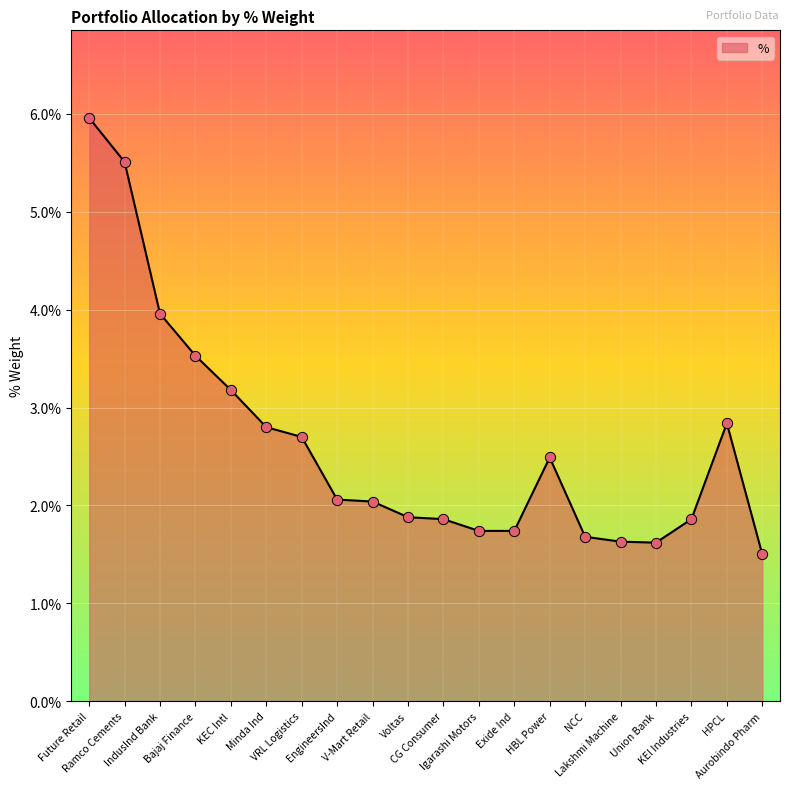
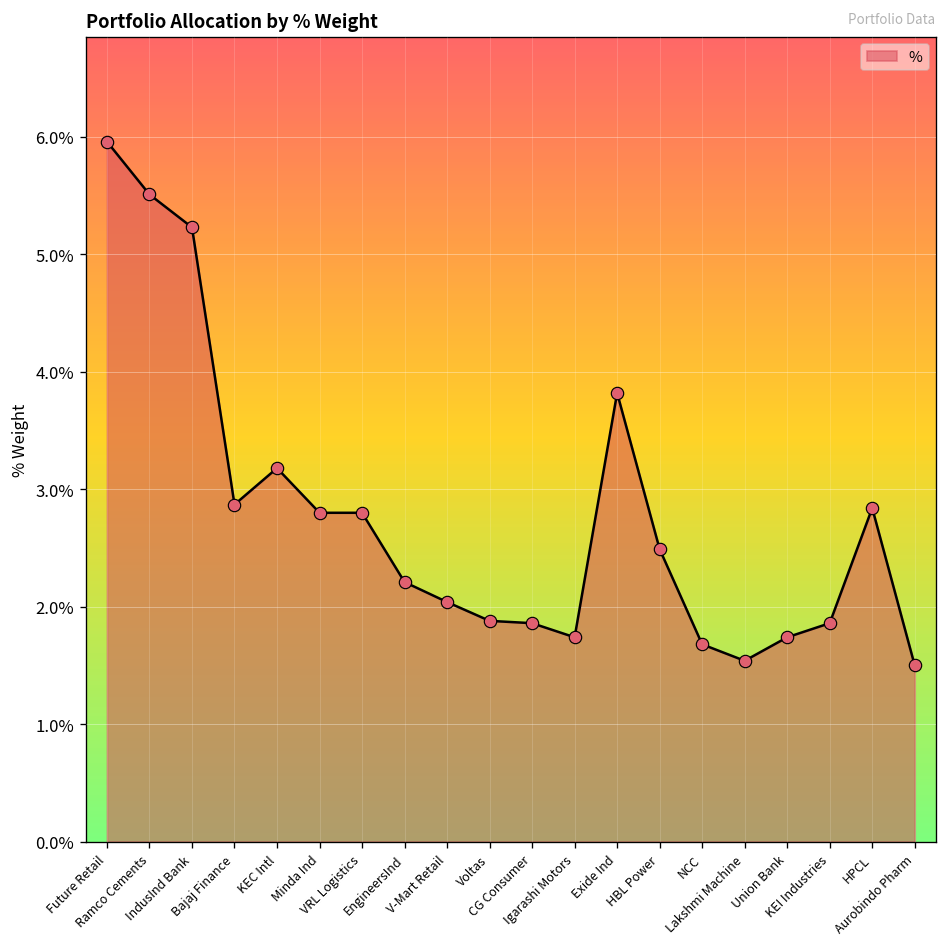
  {
    "Future Retail": "6.0%",
    "Ramco Cements": "5.5%",
-   "IndusInd Bank": "4.0%",
-   "Bajaj Finance": "3.5%",
+   "IndusInd Bank": "5.2%",
+   "Bajaj Finance": "2.9%",
    "KEC Intl": "3.2%",
    "Minda Ind": "2.8%",
-   "VRL Logistics": "2.7%",
-   "EngineersInd": "2.1%",
+   "VRL Logistics": "2.8%",
+   "EngineersInd": "2.2%",
    "V-Mart Retail": "2.0%",
    "Voltas": "1.9%",
    "CG Consumer": "1.9%",
    "Igarashi Motors": "1.7%",
-   "Exide Ind": "1.7%",
+   "Exide Ind": "3.8%",
    "HBL Power": "2.5%",
    "NCC": "1.7%",
-   "Lakshmi Machine": "1.6%",
-   "Union Bank": "1.6%",
+   "Lakshmi Machine": "1.5%",
+   "Union Bank": "1.7%",
    "KEI Industries": "1.9%",
    "HPCL": "2.8%",
    "Aurobindo Pharm": "1.5%"
  }
